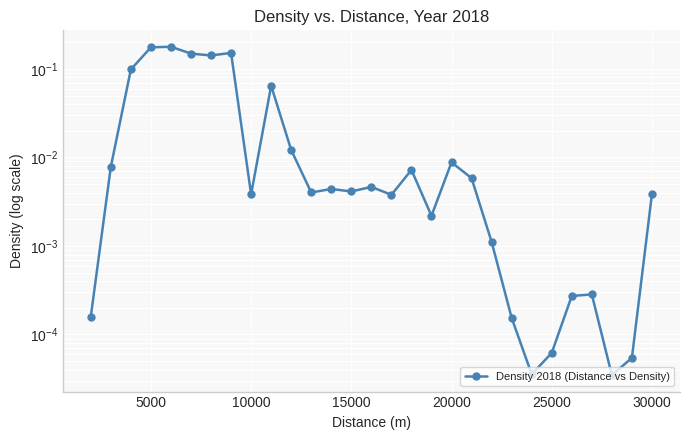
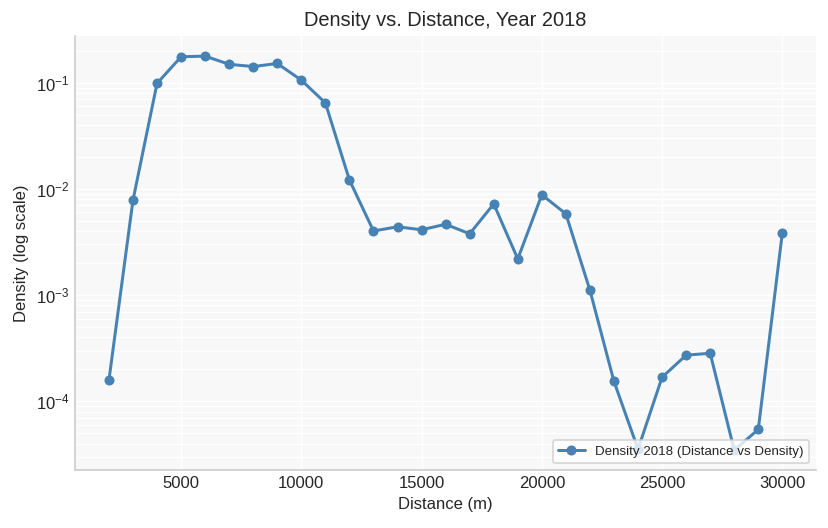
  {
    "5000": 0.18,
-   "10000": 0.0038,
+   "10000": 0.11,
    "15000": 0.004,
    "20000": 0.009,
-   "25000": 0.00006,
+   "25000": 0.00017,
    "30000": 0.004
  }
